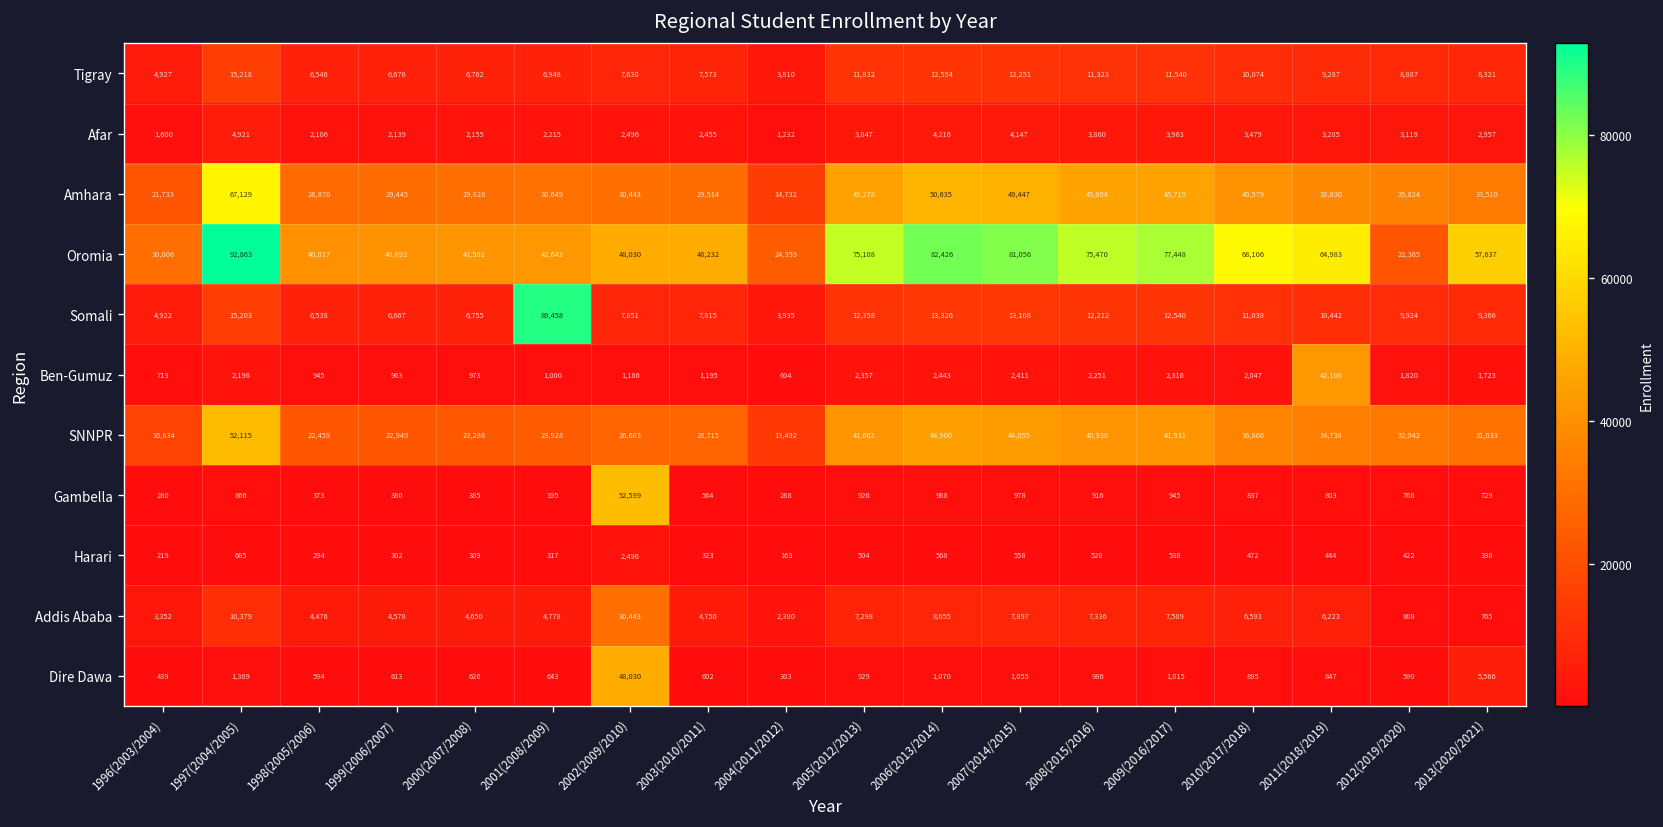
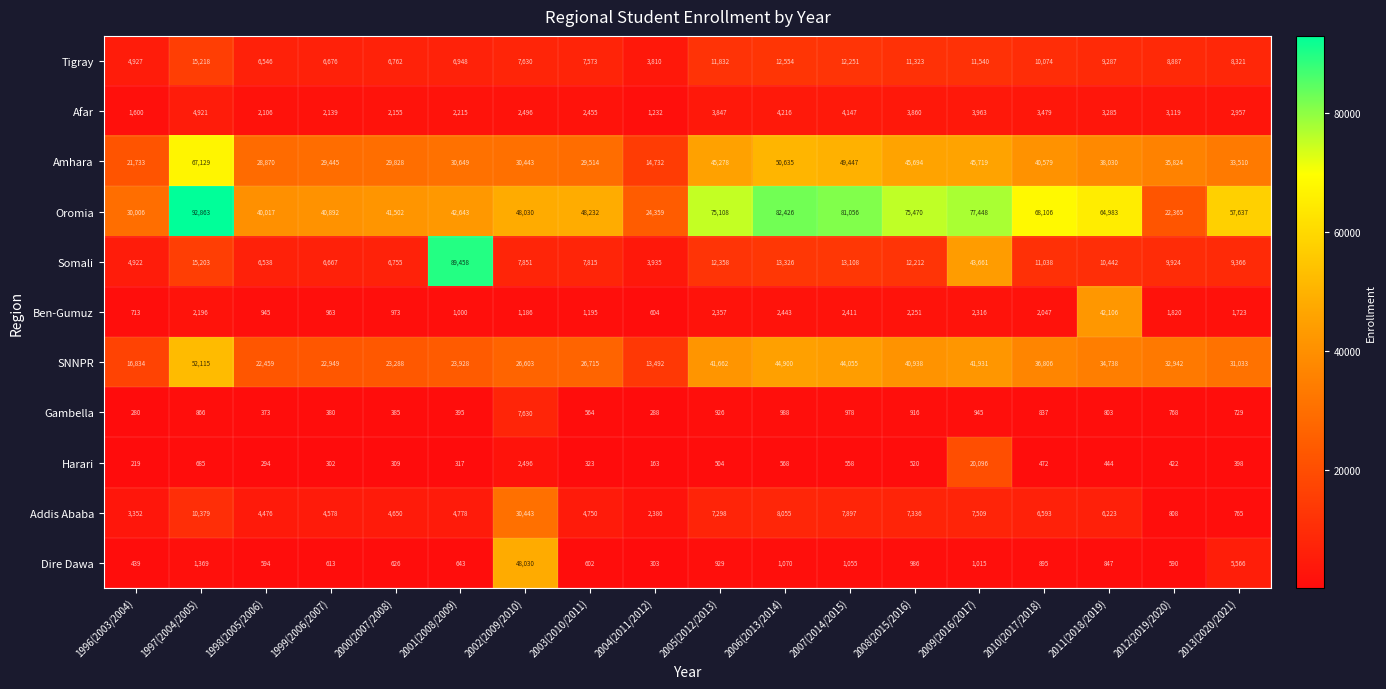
  {
    "Tigray": {
      "1996(2003/2004)": "4,927",
      "1997(2004/2005)": "15,218",
      "1998(2005/2006)": "6,546",
      "1999(2006/2007)": "6,676",
      "2000(2007/2008)": "6,762",
      "2001(2008/2009)": "6,948",
      "2002(2009/2010)": "7,630",
      "2003(2010/2011)": "7,573",
      "2004(2011/2012)": "3,810",
      "2005(2012/2013)": "11,832",
      "2006(2013/2014)": "12,554",
      "2007(2014/2015)": "12,251",
      "2008(2015/2016)": "11,323",
      "2009(2016/2017)": "11,540",
      "2010(2017/2018)": "10,074",
      "2011(2018/2019)": "9,287",
      "2012(2019/2020)": "8,887",
      "2013(2020/2021)": "8,321"
    },
    "Afar": {
      "1996(2003/2004)": "1,600",
      "1997(2004/2005)": "4,921",
      "1998(2005/2006)": "2,106",
      "1999(2006/2007)": "2,139",
      "2000(2007/2008)": "2,155",
      "2001(2008/2009)": "2,215",
      "2002(2009/2010)": "2,496",
      "2003(2010/2011)": "2,455",
      "2004(2011/2012)": "1,232",
      "2005(2012/2013)": "3,847",
      "2006(2013/2014)": "4,216",
      "2007(2014/2015)": "4,147",
      "2008(2015/2016)": "3,860",
      "2009(2016/2017)": "3,963",
      "2010(2017/2018)": "3,479",
      "2011(2018/2019)": "3,285",
      "2012(2019/2020)": "3,119",
      "2013(2020/2021)": "2,957"
    },
    "Amhara": {
      "1996(2003/2004)": "21,733",
      "1997(2004/2005)": "67,129",
      "1998(2005/2006)": "28,870",
      "1999(2006/2007)": "29,445",
      "2000(2007/2008)": "29,828",
      "2001(2008/2009)": "30,649",
      "2002(2009/2010)": "30,443",
      "2003(2010/2011)": "29,514",
      "2004(2011/2012)": "14,732",
      "2005(2012/2013)": "45,278",
      "2006(2013/2014)": "50,635",
      "2007(2014/2015)": "49,447",
      "2008(2015/2016)": "45,694",
      "2009(2016/2017)": "45,719",
      "2010(2017/2018)": "40,579",
      "2011(2018/2019)": "38,030",
      "2012(2019/2020)": "35,824",
      "2013(2020/2021)": "33,510"
    },
    "Oromia": {
      "1996(2003/2004)": "30,006",
      "1997(2004/2005)": "92,863",
      "1998(2005/2006)": "40,017",
      "1999(2006/2007)": "40,892",
      "2000(2007/2008)": "41,502",
      "2001(2008/2009)": "42,643",
      "2002(2009/2010)": "48,030",
      "2003(2010/2011)": "48,232",
      "2004(2011/2012)": "24,359",
      "2005(2012/2013)": "75,108",
      "2006(2013/2014)": "82,426",
      "2007(2014/2015)": "81,056",
      "2008(2015/2016)": "75,470",
      "2009(2016/2017)": "77,448",
      "2010(2017/2018)": "68,106",
      "2011(2018/2019)": "64,983",
      "2012(2019/2020)": "22,365",
      "2013(2020/2021)": "57,637"
    },
    "Somali": {
      "1996(2003/2004)": "4,922",
      "1997(2004/2005)": "15,203",
      "1998(2005/2006)": "6,538",
      "1999(2006/2007)": "6,667",
      "2000(2007/2008)": "6,755",
      "2001(2008/2009)": "89,458",
      "2002(2009/2010)": "7,851",
      "2003(2010/2011)": "7,815",
      "2004(2011/2012)": "3,935",
      "2005(2012/2013)": "12,358",
      "2006(2013/2014)": "13,326",
      "2007(2014/2015)": "13,108",
      "2008(2015/2016)": "12,212",
-     "2009(2016/2017)": "12,540",
+     "2009(2016/2017)": "43,661",
      "2010(2017/2018)": "11,038",
      "2011(2018/2019)": "10,442",
      "2012(2019/2020)": "9,924",
      "2013(2020/2021)": "9,366"
    },
    "Ben-Gumuz": {
      "1996(2003/2004)": "713",
      "1997(2004/2005)": "2,196",
      "1998(2005/2006)": "945",
      "1999(2006/2007)": "963",
      "2000(2007/2008)": "973",
      "2001(2008/2009)": "1,000",
      "2002(2009/2010)": "1,186",
      "2003(2010/2011)": "1,195",
      "2004(2011/2012)": "604",
      "2005(2012/2013)": "2,357",
      "2006(2013/2014)": "2,443",
      "2007(2014/2015)": "2,411",
      "2008(2015/2016)": "2,251",
      "2009(2016/2017)": "2,316",
      "2010(2017/2018)": "2,047",
      "2011(2018/2019)": "42,106",
      "2012(2019/2020)": "1,820",
      "2013(2020/2021)": "1,723"
    },
    "SNNPR": {
      "1996(2003/2004)": "16,834",
      "1997(2004/2005)": "52,115",
      "1998(2005/2006)": "22,459",
      "1999(2006/2007)": "22,949",
      "2000(2007/2008)": "23,288",
      "2001(2008/2009)": "23,928",
      "2002(2009/2010)": "26,603",
      "2003(2010/2011)": "26,715",
      "2004(2011/2012)": "13,492",
      "2005(2012/2013)": "41,662",
      "2006(2013/2014)": "44,900",
      "2007(2014/2015)": "44,055",
      "2008(2015/2016)": "40,938",
      "2009(2016/2017)": "41,931",
      "2010(2017/2018)": "36,806",
      "2011(2018/2019)": "34,738",
      "2012(2019/2020)": "32,942",
      "2013(2020/2021)": "31,033"
    },
    "Gambella": {
      "1996(2003/2004)": "280",
      "1997(2004/2005)": "866",
      "1998(2005/2006)": "373",
      "1999(2006/2007)": "380",
      "2000(2007/2008)": "385",
      "2001(2008/2009)": "395",
-     "2002(2009/2010)": "52,599",
+     "2002(2009/2010)": "7,630",
      "2003(2010/2011)": "564",
      "2004(2011/2012)": "288",
      "2005(2012/2013)": "926",
      "2006(2013/2014)": "988",
      "2007(2014/2015)": "978",
      "2008(2015/2016)": "916",
      "2009(2016/2017)": "945",
      "2010(2017/2018)": "837",
      "2011(2018/2019)": "803",
      "2012(2019/2020)": "768",
      "2013(2020/2021)": "729"
    },
    "Harari": {
      "1996(2003/2004)": "219",
      "1997(2004/2005)": "685",
      "1998(2005/2006)": "294",
      "1999(2006/2007)": "302",
      "2000(2007/2008)": "309",
      "2001(2008/2009)": "317",
      "2002(2009/2010)": "2,496",
      "2003(2010/2011)": "323",
      "2004(2011/2012)": "163",
      "2005(2012/2013)": "504",
      "2006(2013/2014)": "568",
      "2007(2014/2015)": "558",
      "2008(2015/2016)": "520",
-     "2009(2016/2017)": "538",
+     "2009(2016/2017)": "20,096",
      "2010(2017/2018)": "472",
      "2011(2018/2019)": "444",
      "2012(2019/2020)": "422",
      "2013(2020/2021)": "398"
    },
    "Addis Ababa": {
      "1996(2003/2004)": "3,352",
      "1997(2004/2005)": "10,379",
      "1998(2005/2006)": "4,476",
      "1999(2006/2007)": "4,578",
      "2000(2007/2008)": "4,650",
      "2001(2008/2009)": "4,778",
      "2002(2009/2010)": "30,443",
      "2003(2010/2011)": "4,750",
      "2004(2011/2012)": "2,380",
      "2005(2012/2013)": "7,298",
      "2006(2013/2014)": "8,055",
      "2007(2014/2015)": "7,897",
      "2008(2015/2016)": "7,336",
      "2009(2016/2017)": "7,509",
      "2010(2017/2018)": "6,593",
      "2011(2018/2019)": "6,223",
      "2012(2019/2020)": "808",
      "2013(2020/2021)": "765"
    },
    "Dire Dawa": {
      "1996(2003/2004)": "439",
      "1997(2004/2005)": "1,369",
      "1998(2005/2006)": "594",
      "1999(2006/2007)": "613",
      "2000(2007/2008)": "626",
      "2001(2008/2009)": "643",
      "2002(2009/2010)": "48,030",
      "2003(2010/2011)": "602",
      "2004(2011/2012)": "303",
      "2005(2012/2013)": "929",
      "2006(2013/2014)": "1,070",
      "2007(2014/2015)": "1,055",
      "2008(2015/2016)": "986",
      "2009(2016/2017)": "1,015",
      "2010(2017/2018)": "895",
      "2011(2018/2019)": "847",
      "2012(2019/2020)": "590",
      "2013(2020/2021)": "5,566"
    }
  }
